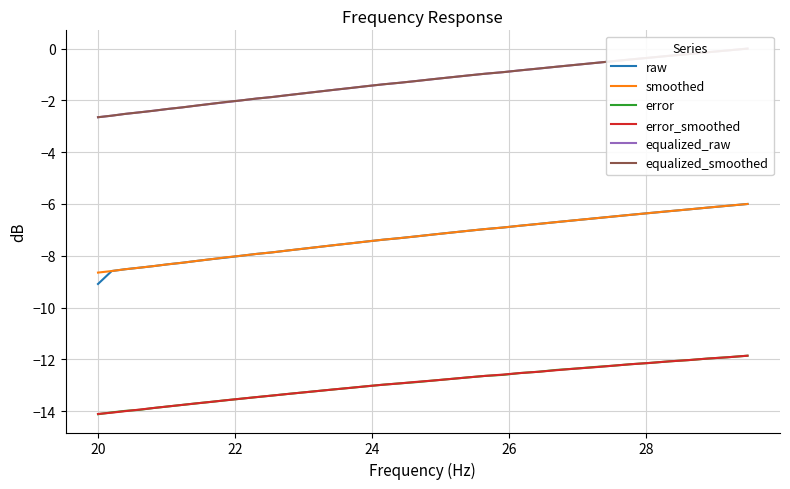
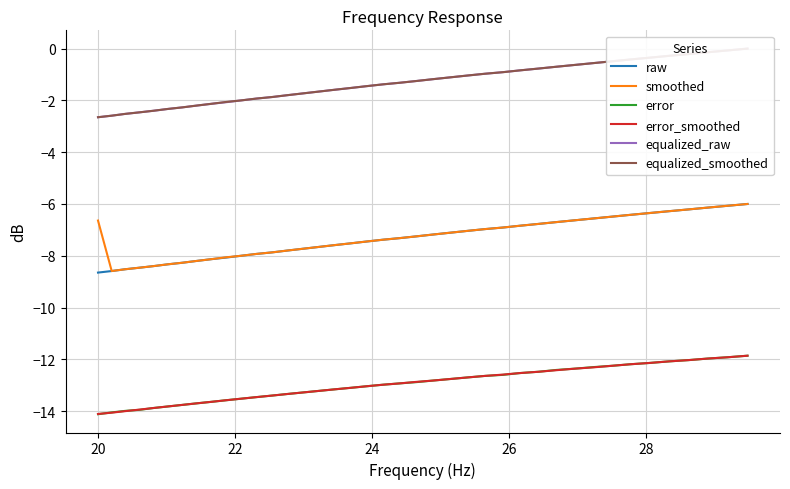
  {
    "raw": {
-     "20": -9.1
+     "20": -8.7
    },
    "smoothed": {
-     "20": -8.7
+     "20": -6.6
    },
    "equalized_smoothed": {
      "20": -2.7
    }
  }
